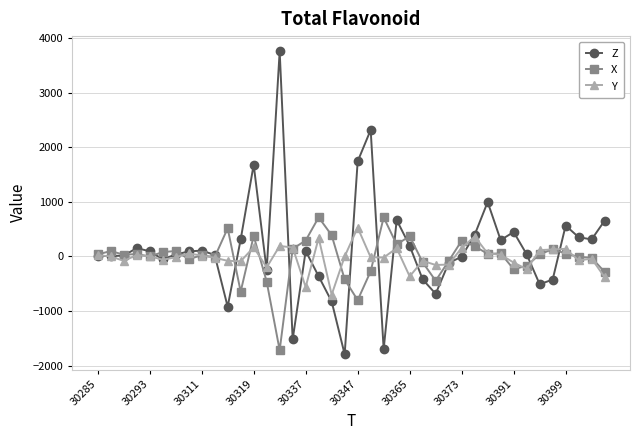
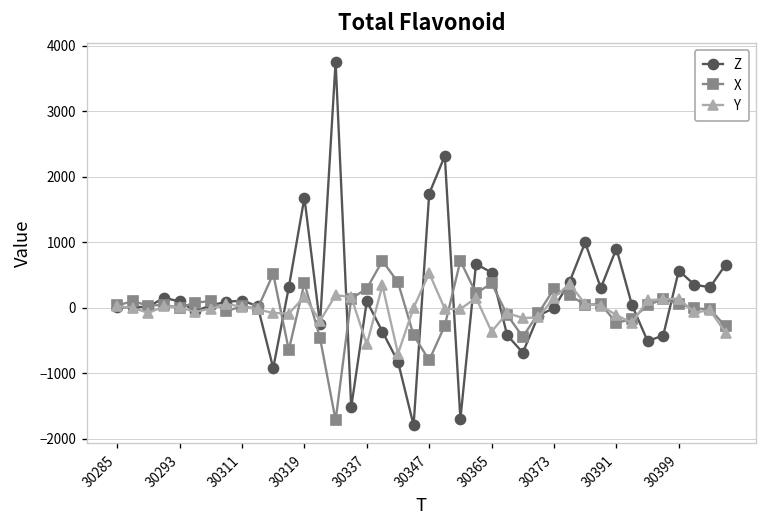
  {
    "Z": {
      "30293": 100,
      "30311": 100,
      "30319": 1700,
      "30337": 100,
      "30347": 1700,
-     "30365": 200,
+     "30365": 500,
      "30373": 0,
-     "30391": 400,
+     "30391": 900,
      "30399": 600
    }
  }
